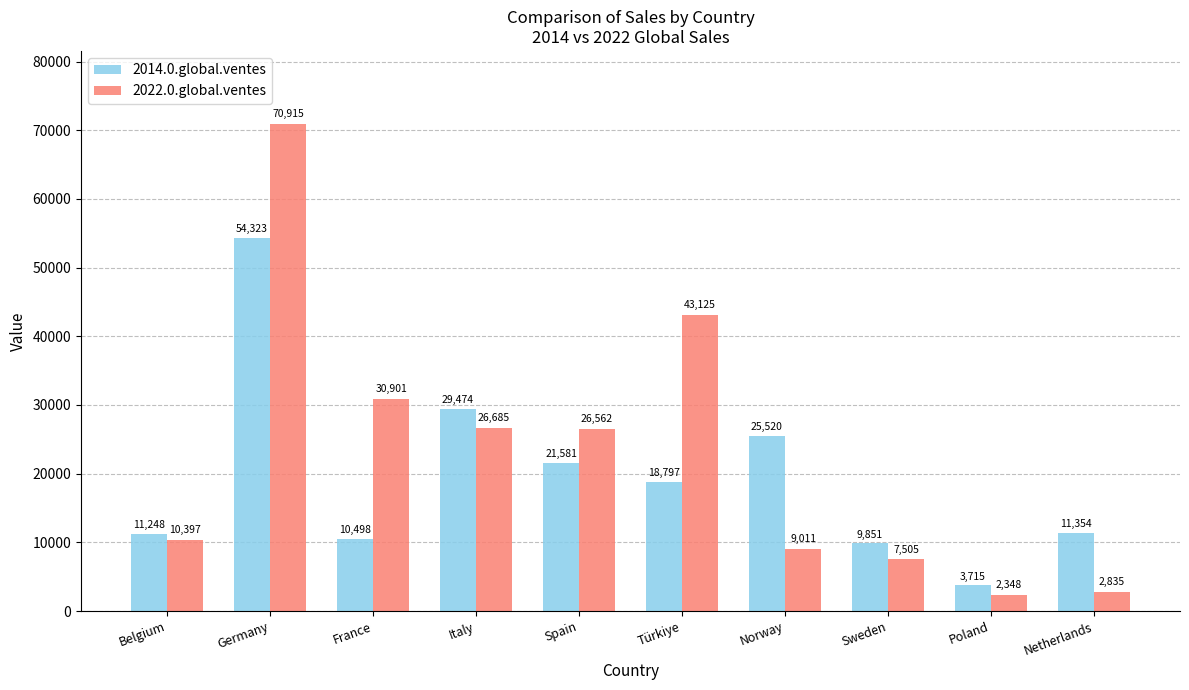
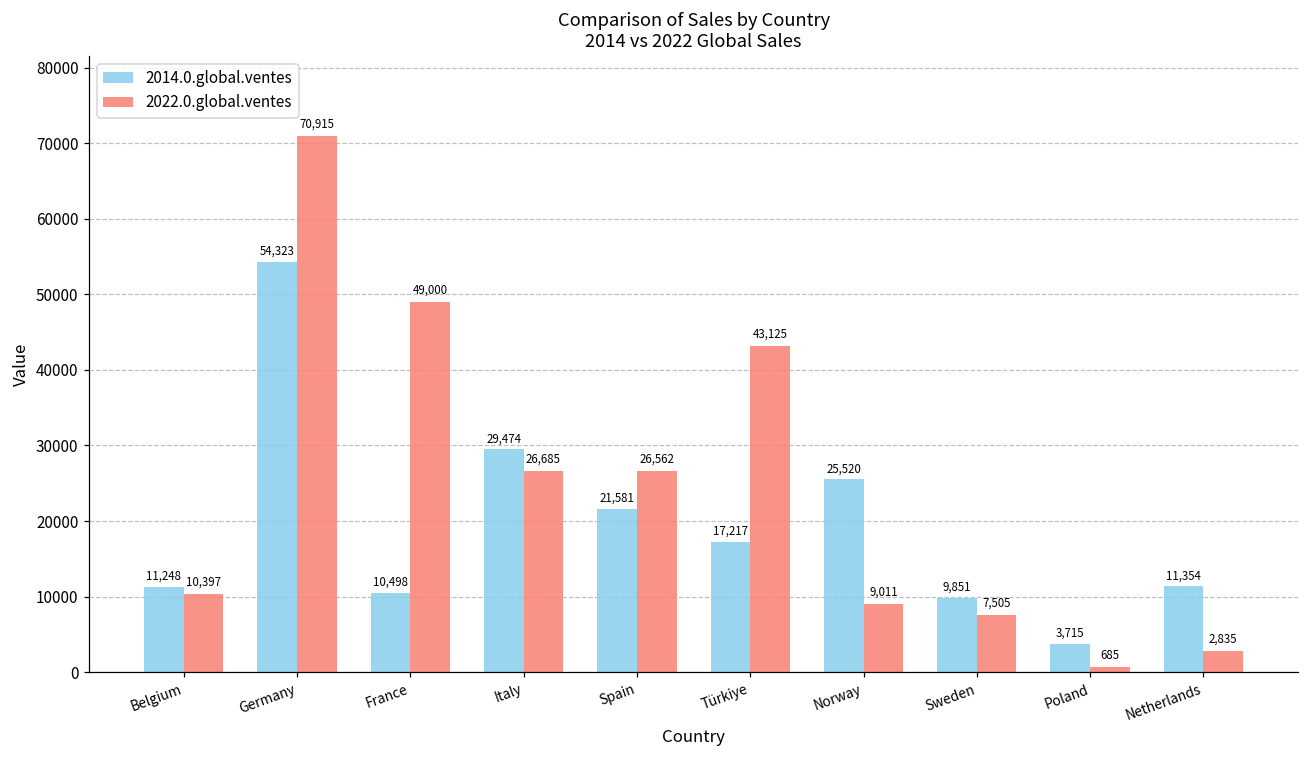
  {
    "2014.0.global.ventes": {
      "Belgium": "11,248",
      "Germany": "54,323",
      "France": "10,498",
      "Italy": "29,474",
      "Spain": "21,581",
-     "Türkiye": "18,797",
+     "Türkiye": "17,217",
      "Norway": "25,520",
      "Sweden": "9,851",
      "Poland": "3,715",
      "Netherlands": "11,354"
    },
    "2022.0.global.ventes": {
      "Belgium": "10,397",
      "Germany": "70,915",
-     "France": "30,901",
+     "France": "49,000",
      "Italy": "26,685",
      "Spain": "26,562",
      "Türkiye": "43,125",
      "Norway": "9,011",
      "Sweden": "7,505",
-     "Poland": "2,348",
+     "Poland": "685",
      "Netherlands": "2,835"
    }
  }
